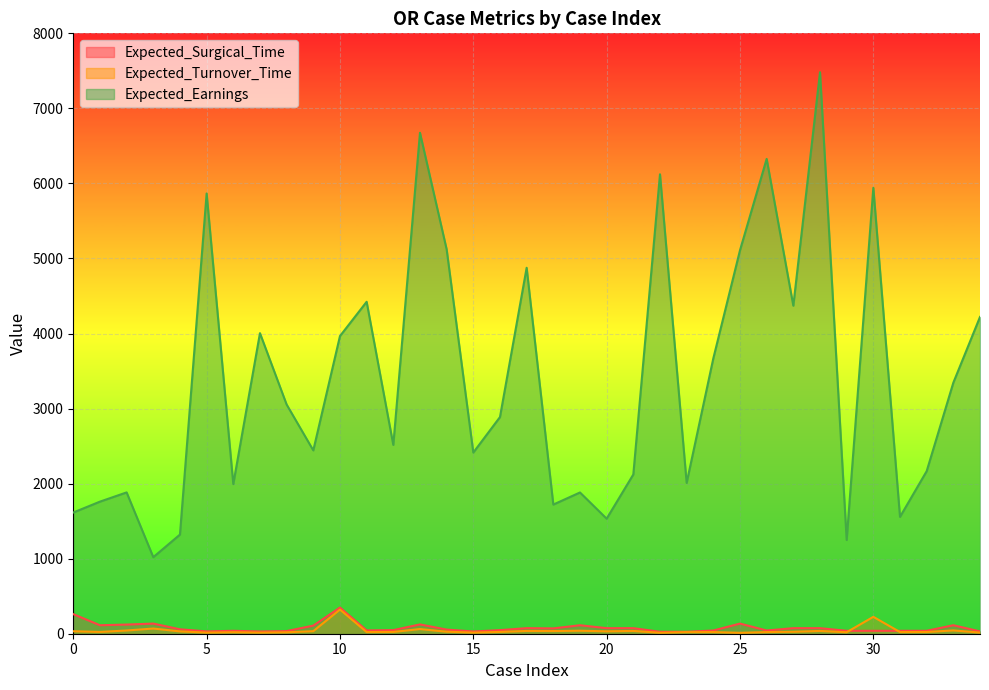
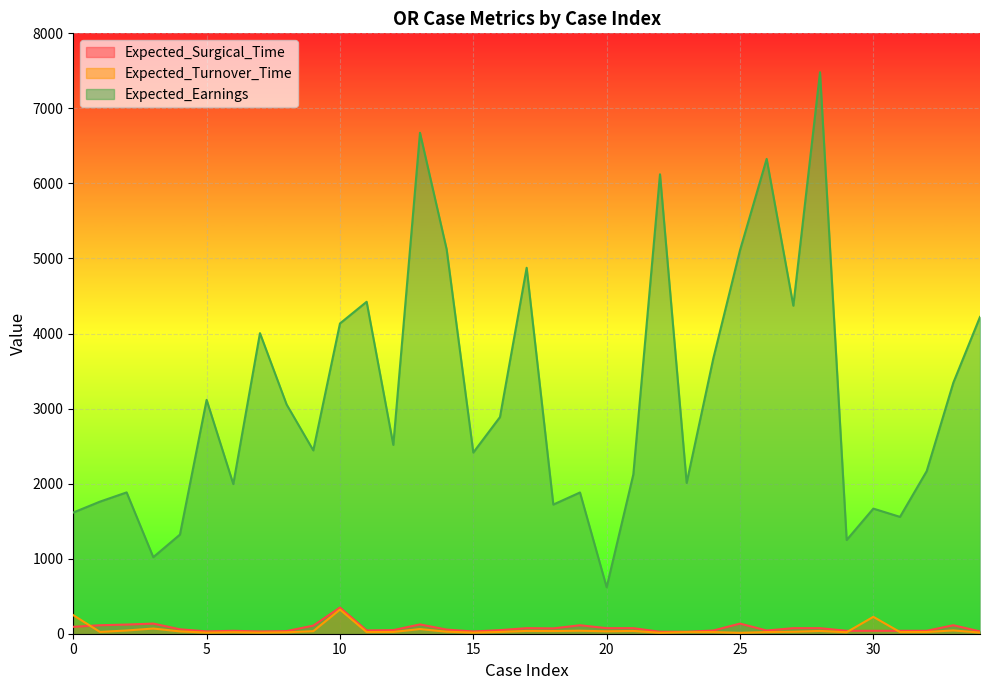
  {
    "Expected_Surgical_Time": {
-     "0": 300,
+     "0": 100,
      "20": 100,
      "25": 100,
      "30": 0
    },
    "Expected_Turnover_Time": {
-     "0": 0,
+     "0": 200,
      "20": 0,
      "25": 0,
      "30": 200
    },
    "Expected_Earnings": {
      "0": 1600,
-     "5": 5900,
-     "10": 4000,
+     "5": 3100,
+     "10": 4100,
      "15": 2400,
-     "20": 1500,
+     "20": 600,
      "25": 5100,
-     "30": 5900
+     "30": 1700
    }
  }
